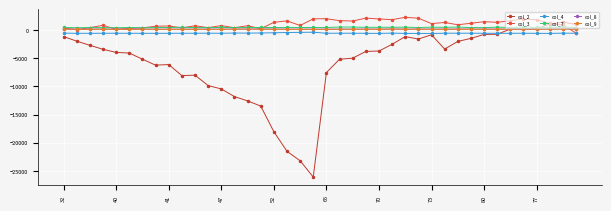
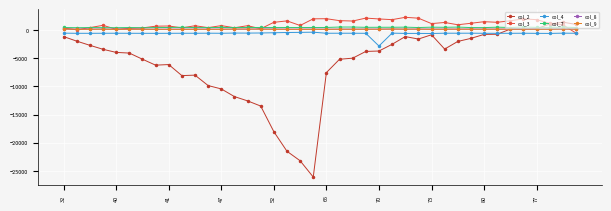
  {
    "col_4": {
      "32": -1000,
      "40": -1000,
      "41": -1000,
      "47": -1000,
      "52": 0,
      "65": -1000,
-     "70": -1000,
+     "70": -3000,
      "77": -1000
    }
  }
